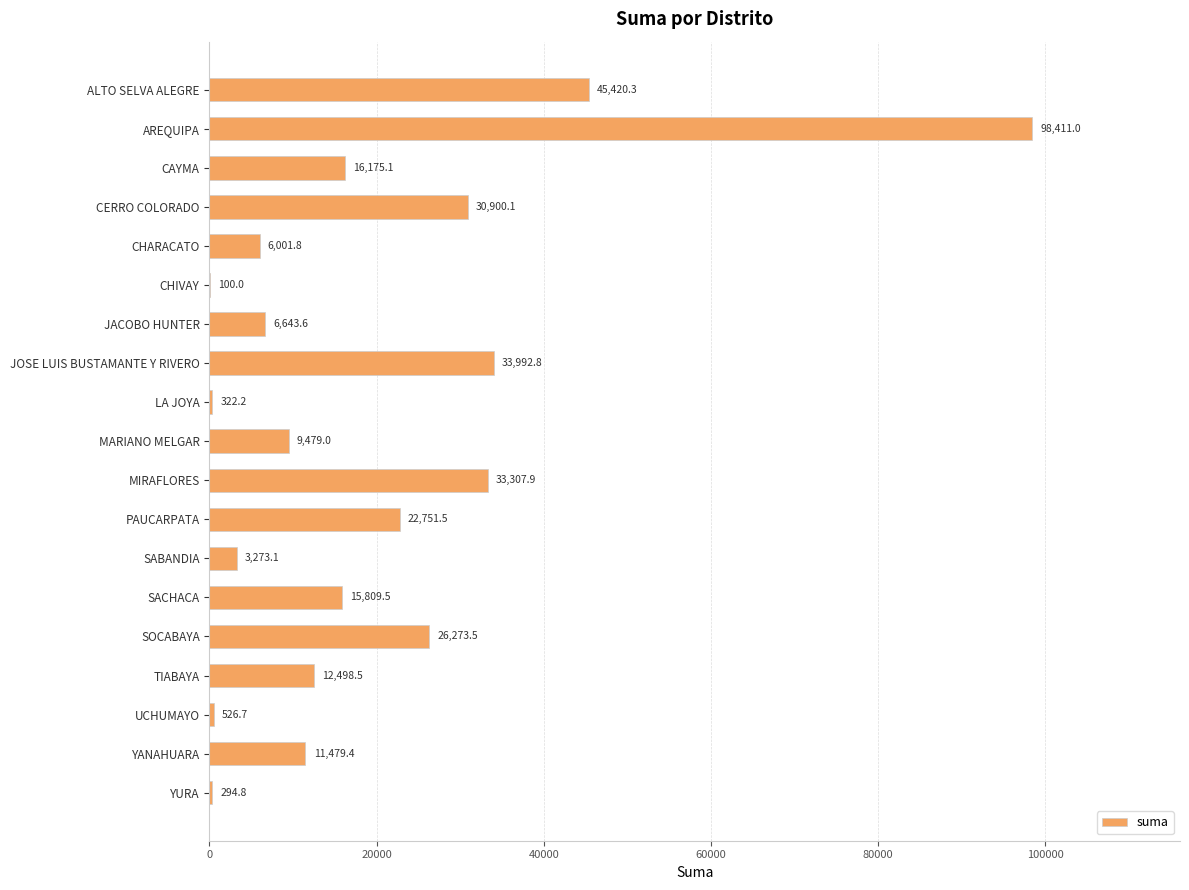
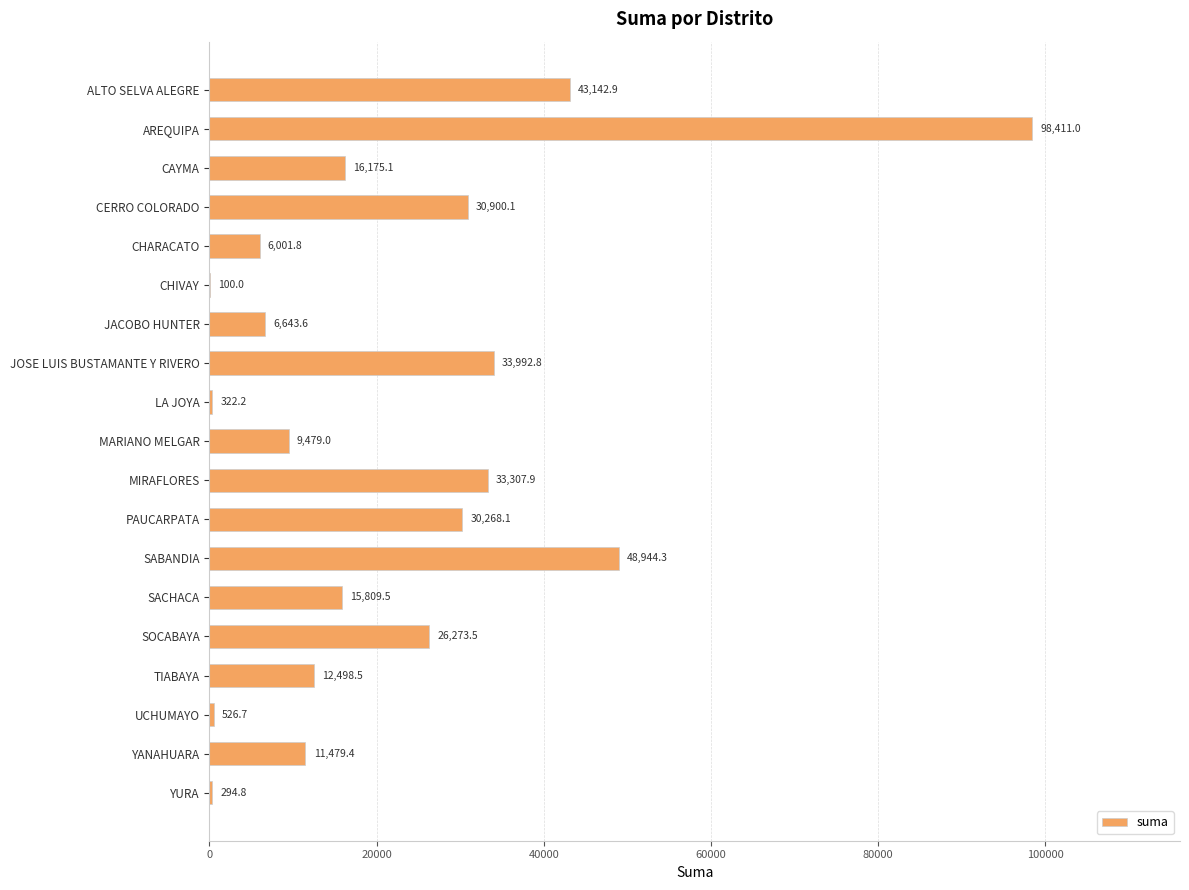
  {
-   "ALTO SELVA ALEGRE": "45,420.3",
+   "ALTO SELVA ALEGRE": "43,142.9",
    "AREQUIPA": "98,411.0",
    "CAYMA": "16,175.1",
    "CERRO COLORADO": "30,900.1",
    "CHARACATO": "6,001.8",
    "CHIVAY": "100.0",
    "JACOBO HUNTER": "6,643.6",
    "JOSE LUIS BUSTAMANTE Y RIVERO": "33,992.8",
    "LA JOYA": "322.2",
    "MARIANO MELGAR": "9,479.0",
    "MIRAFLORES": "33,307.9",
-   "PAUCARPATA": "22,751.5",
-   "SABANDIA": "3,273.1",
+   "PAUCARPATA": "30,268.1",
+   "SABANDIA": "48,944.3",
    "SACHACA": "15,809.5",
    "SOCABAYA": "26,273.5",
    "TIABAYA": "12,498.5",
    "UCHUMAYO": "526.7",
    "YANAHUARA": "11,479.4",
    "YURA": "294.8"
  }
